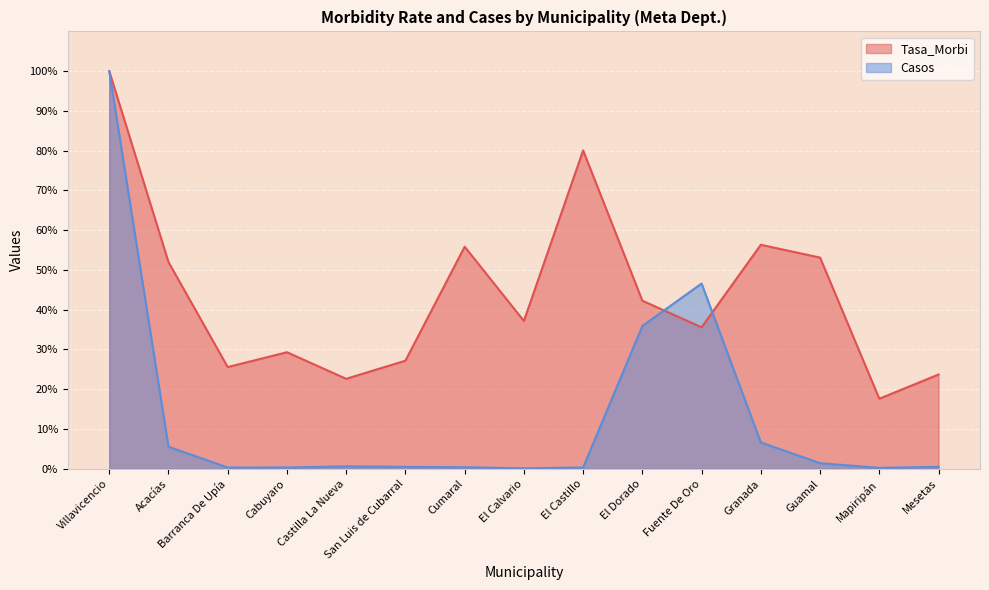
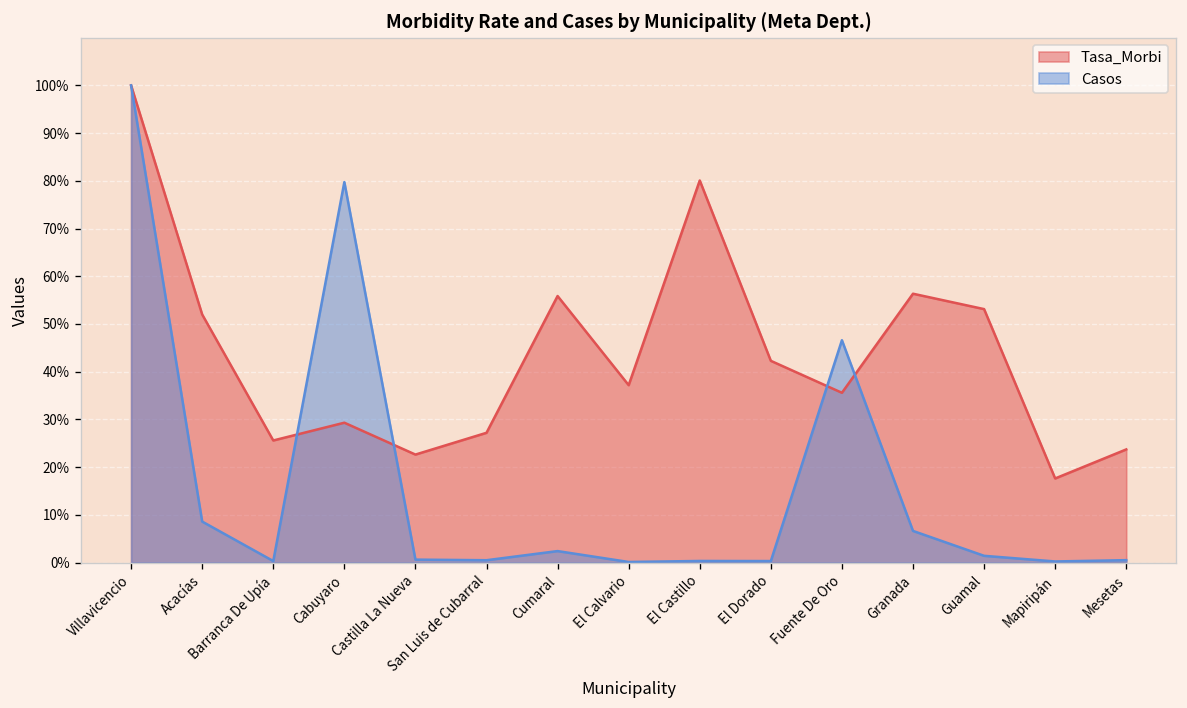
  {
    "Tasa_Morbi": {
      "Acacías": "52%",
      "Barranca De Upía": "26%",
      "Cabuyaro": "29%",
      "Castilla La Nueva": "23%",
      "San Luis de Cubarral": "27%",
      "Cumaral": "56%",
      "El Calvario": "37%",
      "El Castillo": "80%",
      "El Dorado": "42%",
      "Fuente De Oro": "36%",
      "Granada": "56%",
      "Guamal": "53%",
      "Mapiripán": "18%",
      "Mesetas": "24%"
    },
    "Casos": {
-     "Acacías": "6%",
+     "Acacías": "9%",
      "Barranca De Upía": "0%",
-     "Cabuyaro": "0%",
+     "Cabuyaro": "80%",
      "Castilla La Nueva": "1%",
      "San Luis de Cubarral": "0%",
-     "Cumaral": "0%",
+     "Cumaral": "2%",
      "El Calvario": "0%",
      "El Castillo": "0%",
-     "El Dorado": "36%",
+     "El Dorado": "0%",
      "Fuente De Oro": "47%",
      "Granada": "7%",
      "Guamal": "1%",
      "Mapiripán": "0%",
      "Mesetas": "1%"
    }
  }
